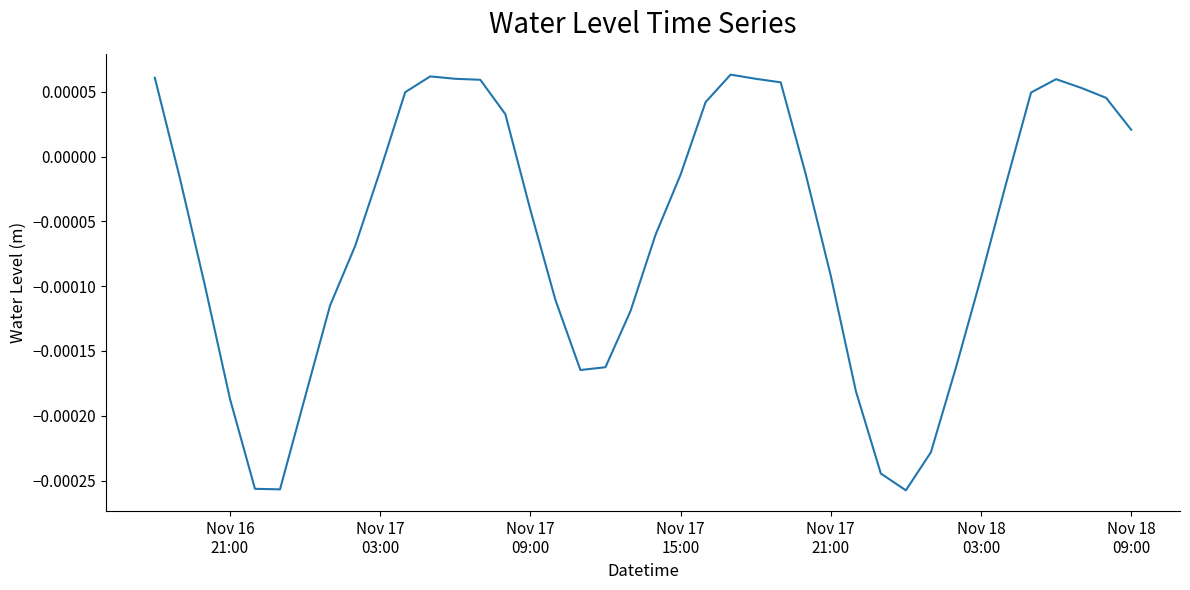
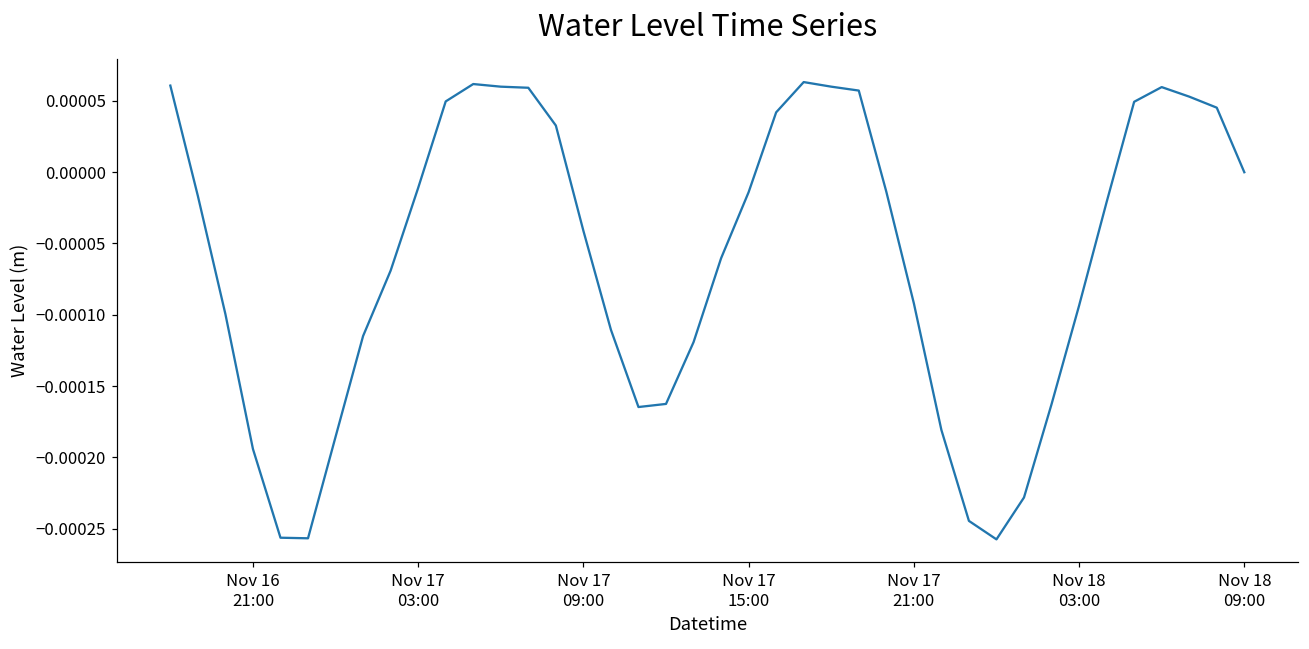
  {
-   "Nov 16 21:00": -0.000187,
+   "Nov 16 21:00": -0.000194,
    "Nov 17 03:00": -0.000011,
    "Nov 17 09:00": -0.000041,
    "Nov 17 15:00": -0.000014,
    "Nov 17 21:00": -0.000092,
    "Nov 18 03:00": -0.000094,
-   "Nov 18 09:00": 0.00002
+   "Nov 18 09:00": 0.00000
  }
